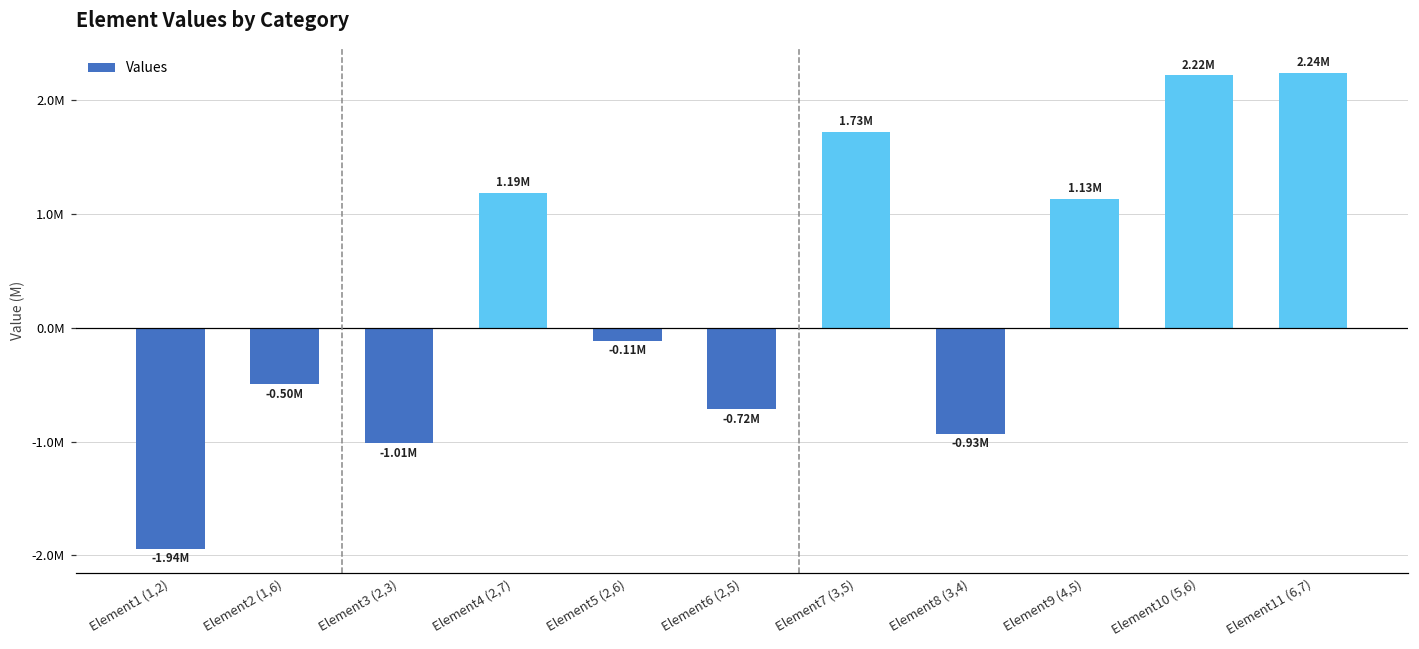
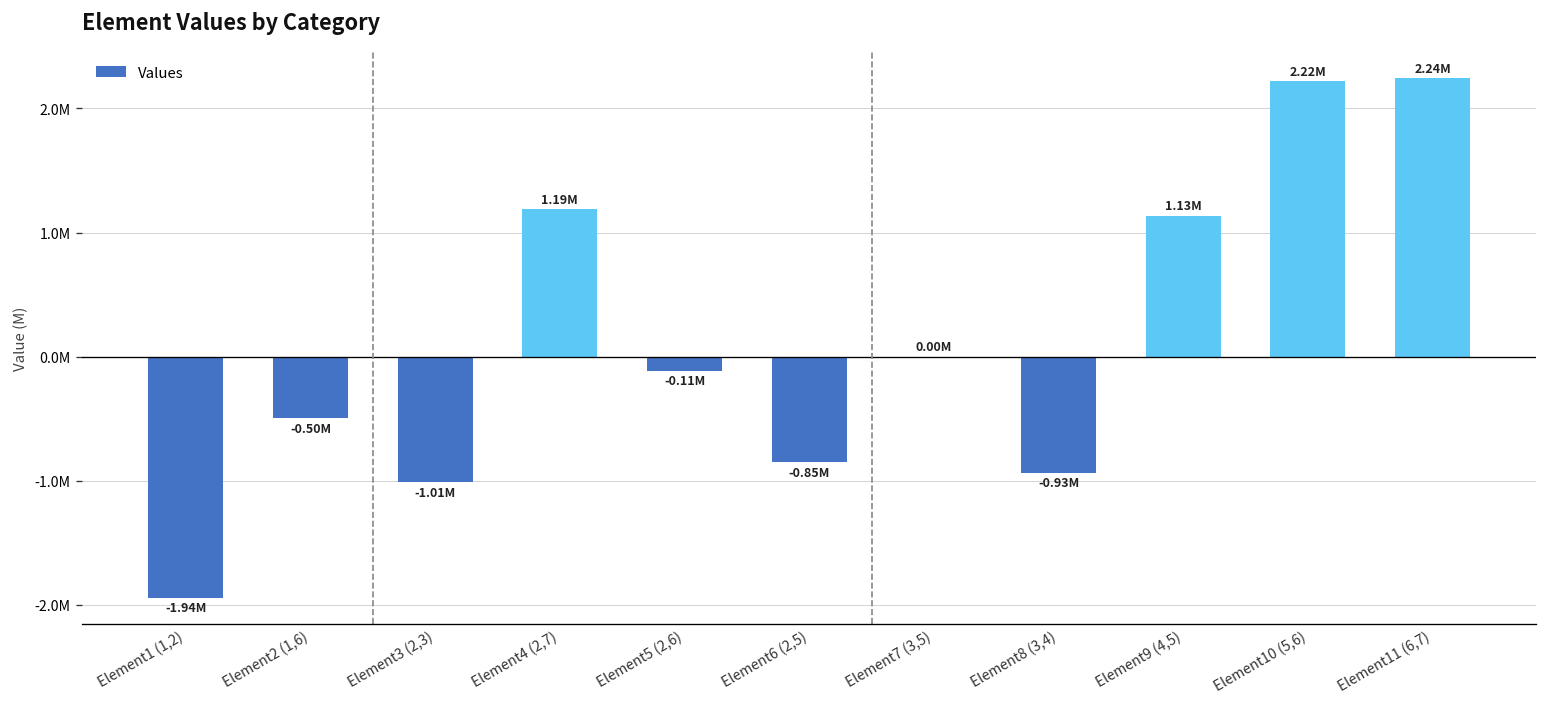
  {
    "Element1 (1,2)": "-1.94M",
    "Element2 (1,6)": "-0.50M",
    "Element3 (2,3)": "-1.01M",
    "Element4 (2,7)": "1.19M",
    "Element5 (2,6)": "-0.11M",
-   "Element6 (2,5)": "-0.72M",
-   "Element7 (3,5)": "1.73M",
+   "Element6 (2,5)": "-0.85M",
+   "Element7 (3,5)": "0.00M",
    "Element8 (3,4)": "-0.93M",
    "Element9 (4,5)": "1.13M",
    "Element10 (5,6)": "2.22M",
    "Element11 (6,7)": "2.24M"
  }
